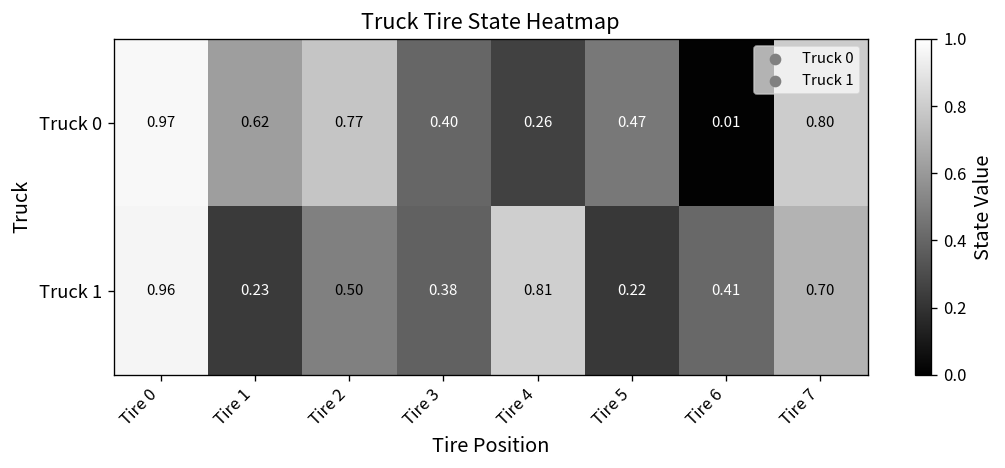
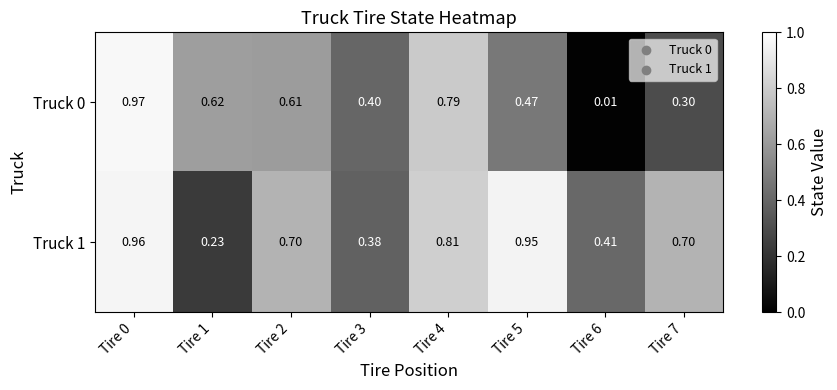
  {
    "Truck 0": {
      "Tire 0": 0.97,
      "Tire 1": 0.62,
-     "Tire 2": 0.77,
+     "Tire 2": 0.61,
      "Tire 3": 0.40,
-     "Tire 4": 0.26,
+     "Tire 4": 0.79,
      "Tire 5": 0.47,
      "Tire 6": 0.01,
-     "Tire 7": 0.80
+     "Tire 7": 0.30
    },
    "Truck 1": {
      "Tire 0": 0.96,
      "Tire 1": 0.23,
-     "Tire 2": 0.50,
+     "Tire 2": 0.70,
      "Tire 3": 0.38,
      "Tire 4": 0.81,
-     "Tire 5": 0.22,
+     "Tire 5": 0.95,
      "Tire 6": 0.41,
      "Tire 7": 0.70
    }
  }
